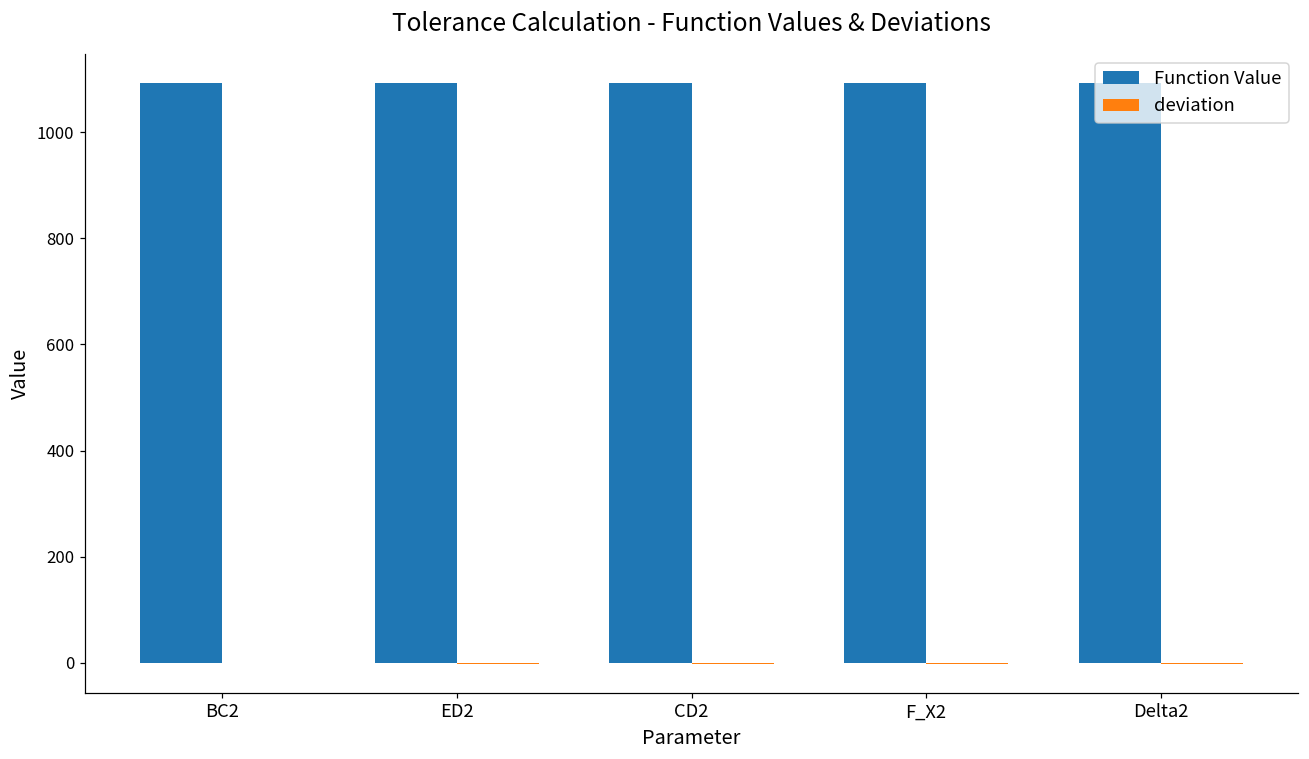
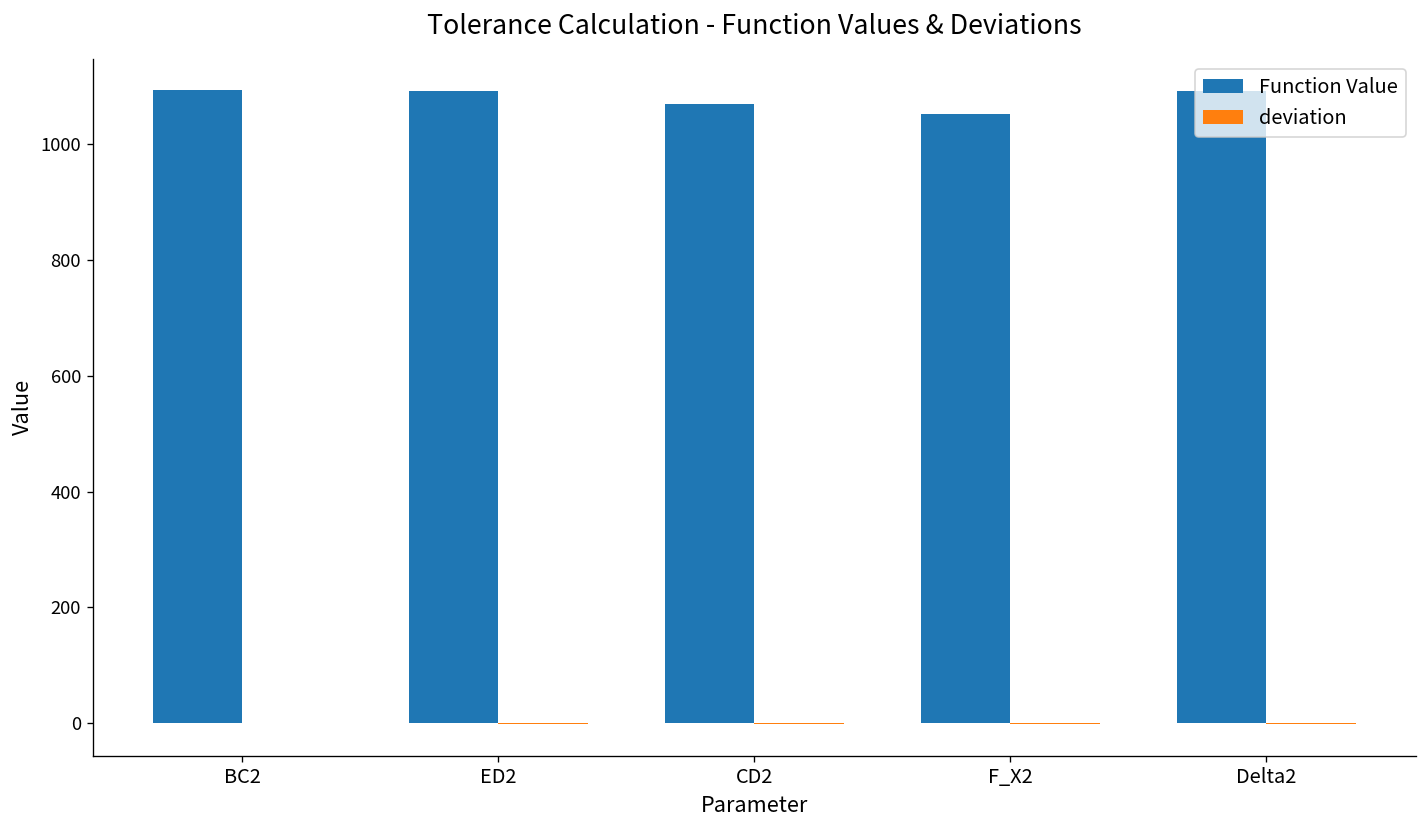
  {
    "Function Value": {
      "BC2": 1090,
      "ED2": 1090,
-     "CD2": 1090,
-     "F_X2": 1090
+     "CD2": 1070,
+     "F_X2": 1050
    }
  }
